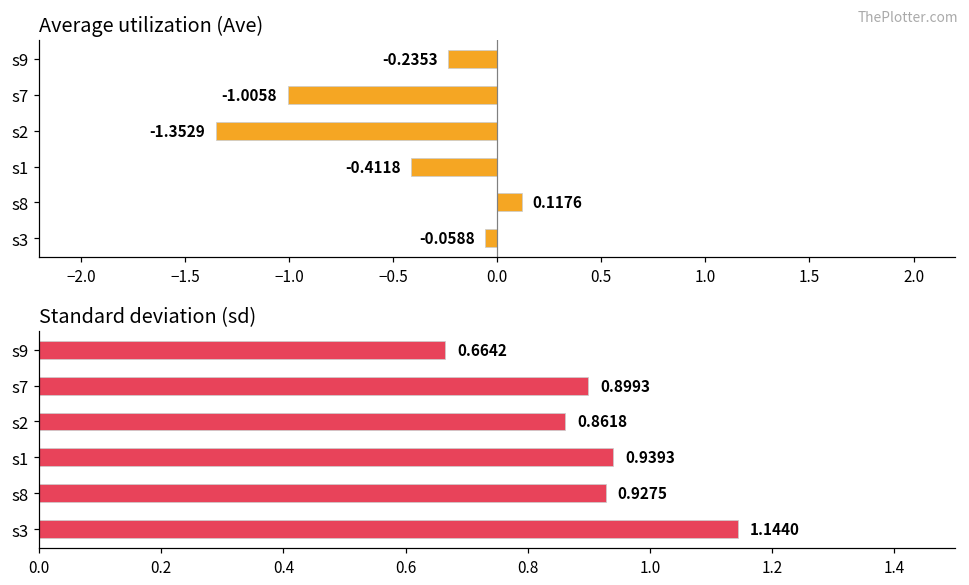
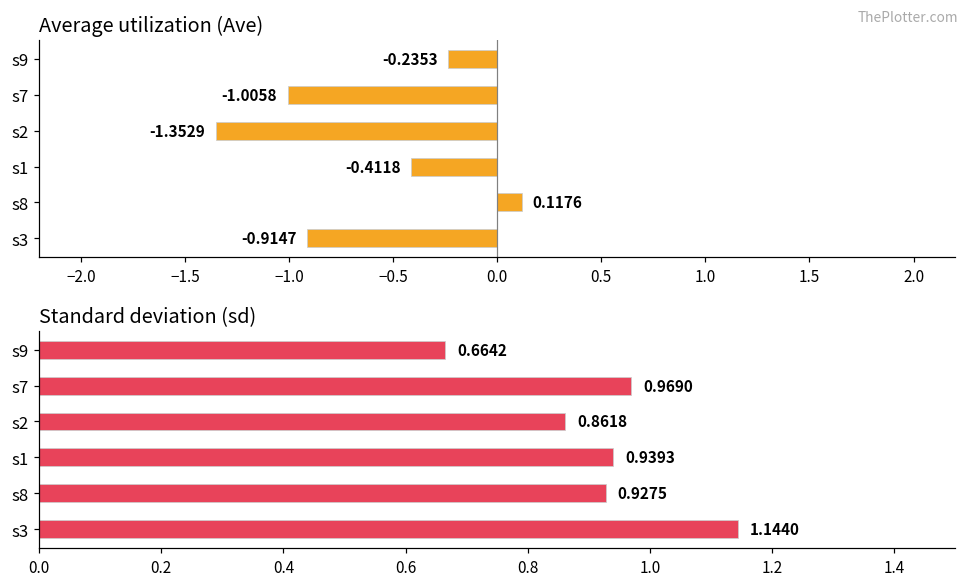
  {
    "Average utilization (Ave)": {
      "s9": -0.2353,
      "s7": -1.0058,
      "s2": -1.3529,
      "s1": -0.4118,
      "s8": 0.1176,
-     "s3": -0.0588
+     "s3": -0.9147
    },
    "Standard deviation (sd)": {
      "s9": 0.6642,
-     "s7": 0.8993,
+     "s7": 0.9690,
      "s2": 0.8618,
      "s1": 0.9393,
      "s8": 0.9275,
      "s3": 1.1440
    }
  }
